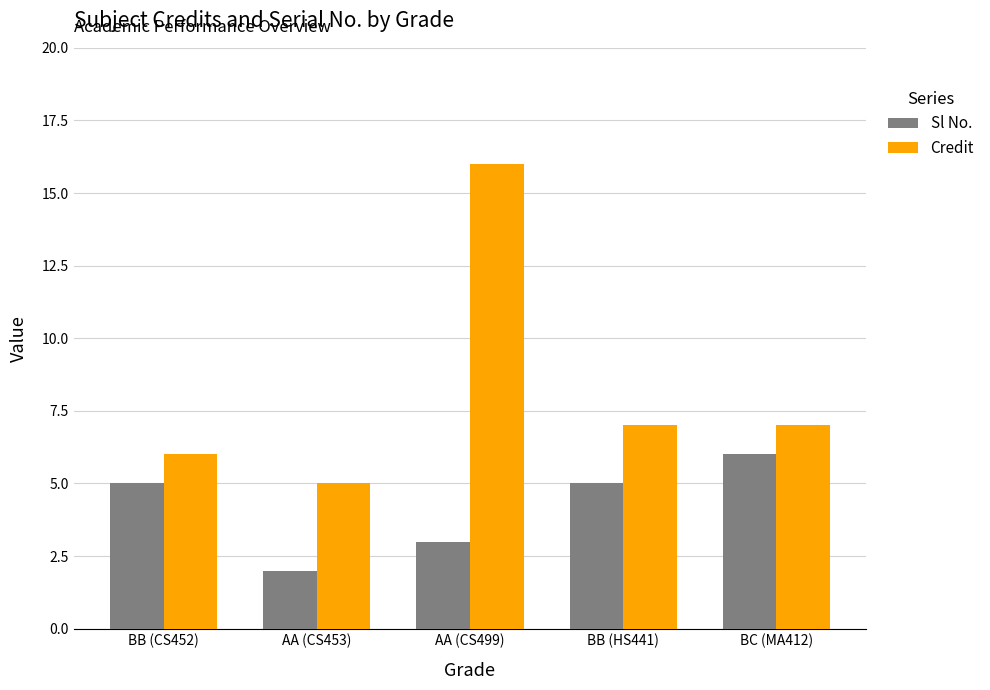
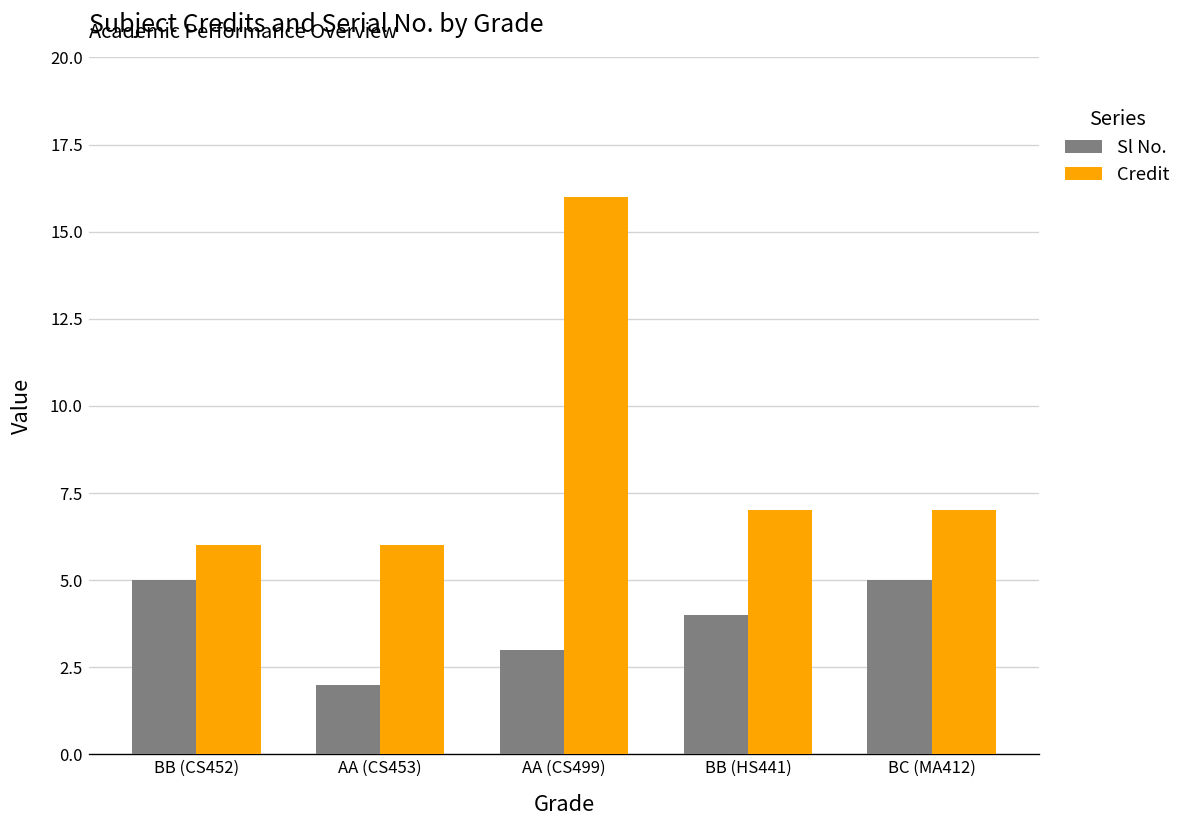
  {
    "Sl No.": {
      "BB (CS452)": 5,
      "AA (CS453)": 2,
      "AA (CS499)": 3,
-     "BB (HS441)": 5,
-     "BC (MA412)": 6
+     "BB (HS441)": 4,
+     "BC (MA412)": 5
    },
    "Credit": {
      "BB (CS452)": 6,
-     "AA (CS453)": 5,
+     "AA (CS453)": 6,
      "AA (CS499)": 16,
      "BB (HS441)": 7,
      "BC (MA412)": 7
    }
  }
